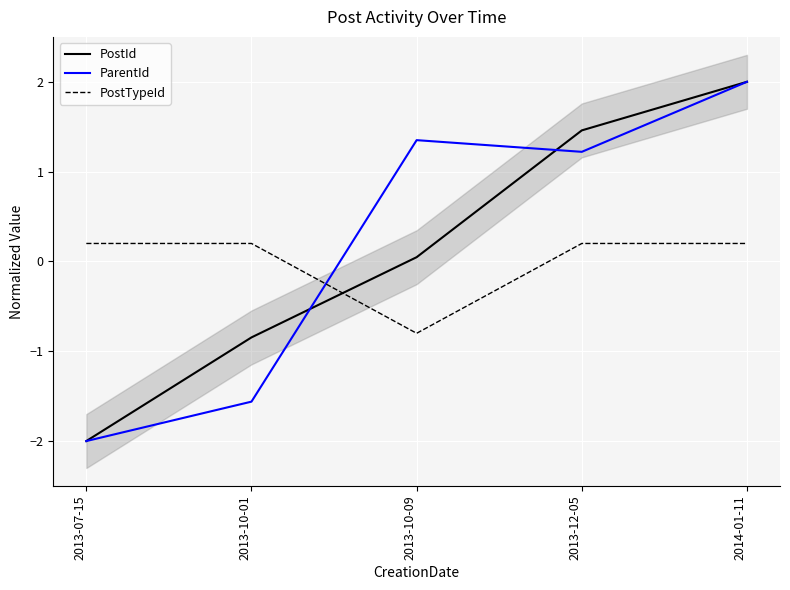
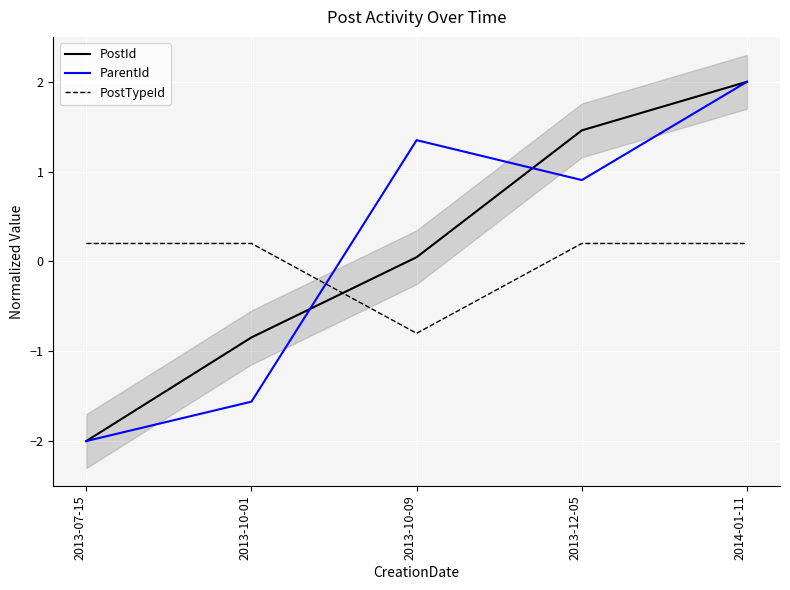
  {
    "ParentId": {
      "2013-10-01": -1.6,
      "2013-10-09": 1.4,
-     "2013-12-05": 1.2
+     "2013-12-05": 0.9
    }
  }
